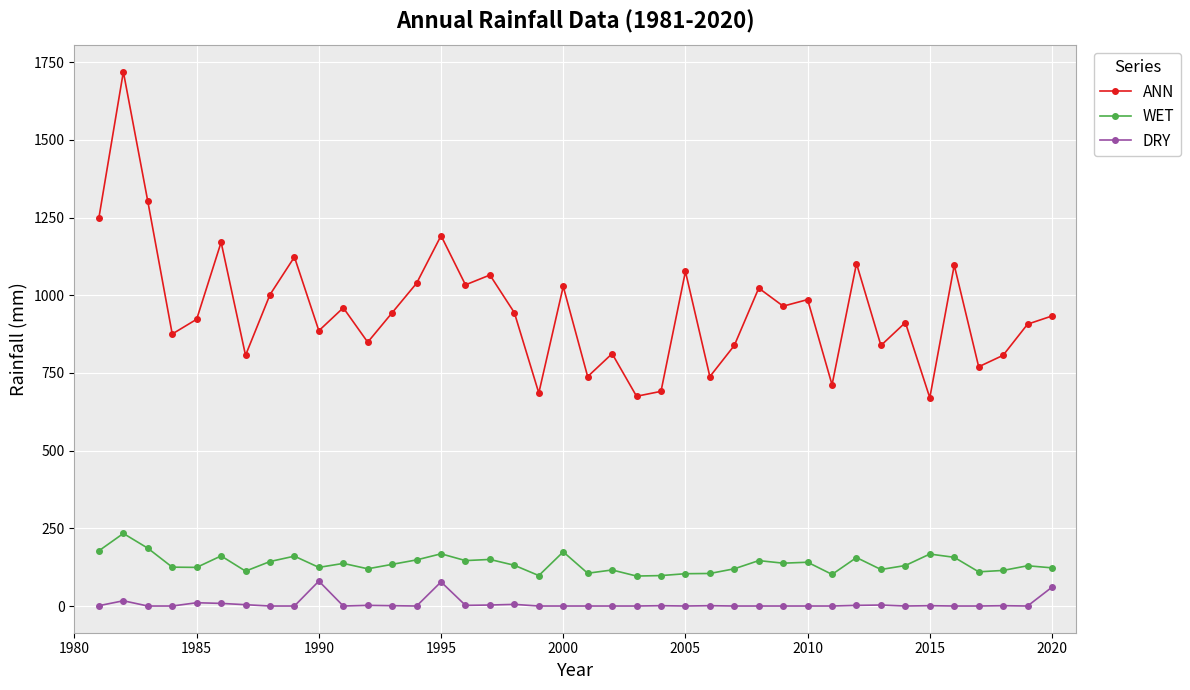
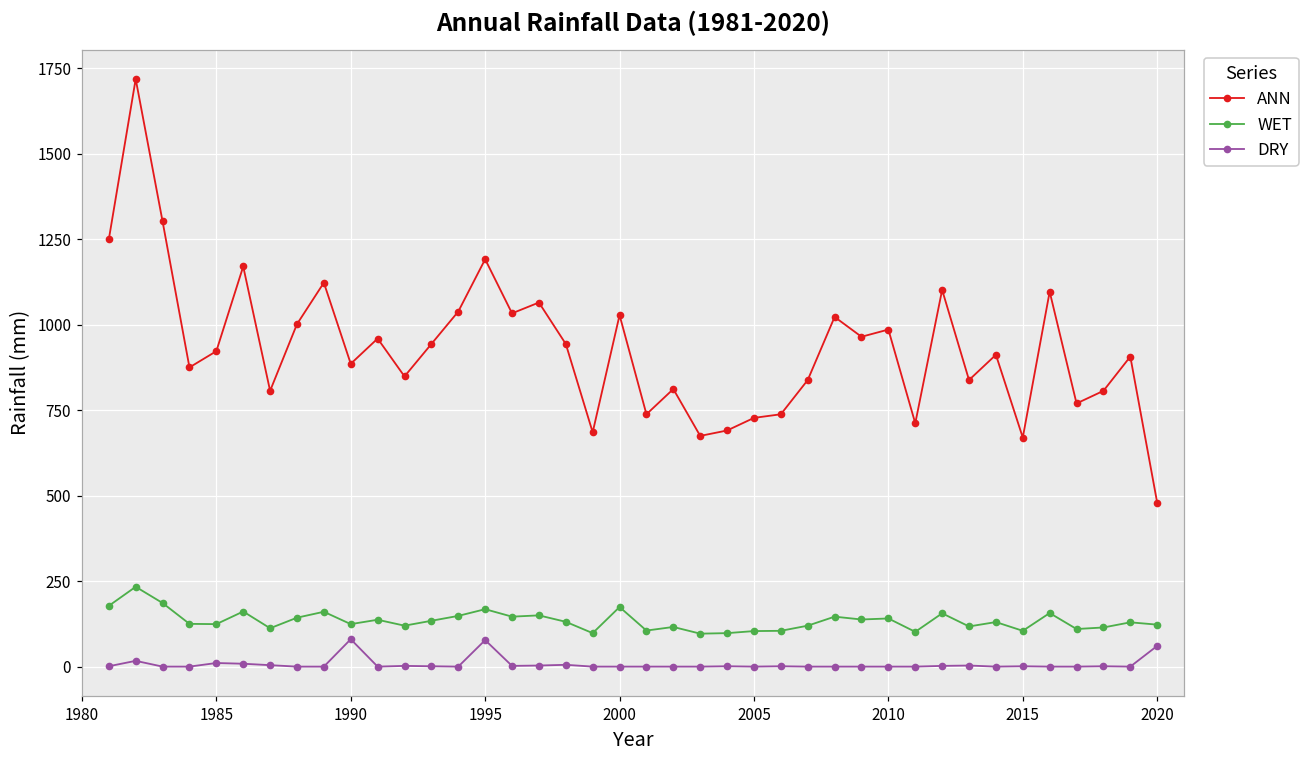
  {
    "ANN": {
      "1985": 920,
      "1990": 890,
      "1995": 1190,
      "2000": 1030,
-     "2005": 1080,
+     "2005": 730,
      "2010": 990,
      "2015": 670,
-     "2020": 930
+     "2020": 480
    },
    "WET": {
      "1985": 120,
      "1990": 120,
      "1995": 170,
      "2000": 170,
      "2005": 100,
      "2010": 140,
-     "2015": 170,
+     "2015": 100,
      "2020": 120
    },
    "DRY": {
      "1985": 10,
      "1990": 80,
      "1995": 80,
      "2000": 0,
      "2005": 0,
      "2010": 0,
      "2015": 0,
      "2020": 60
    }
  }
